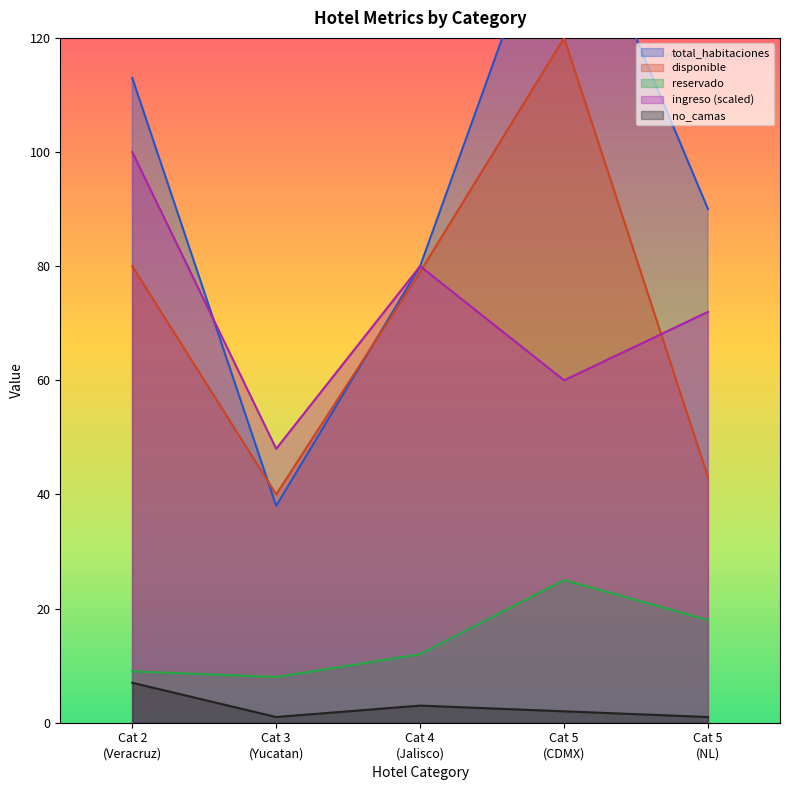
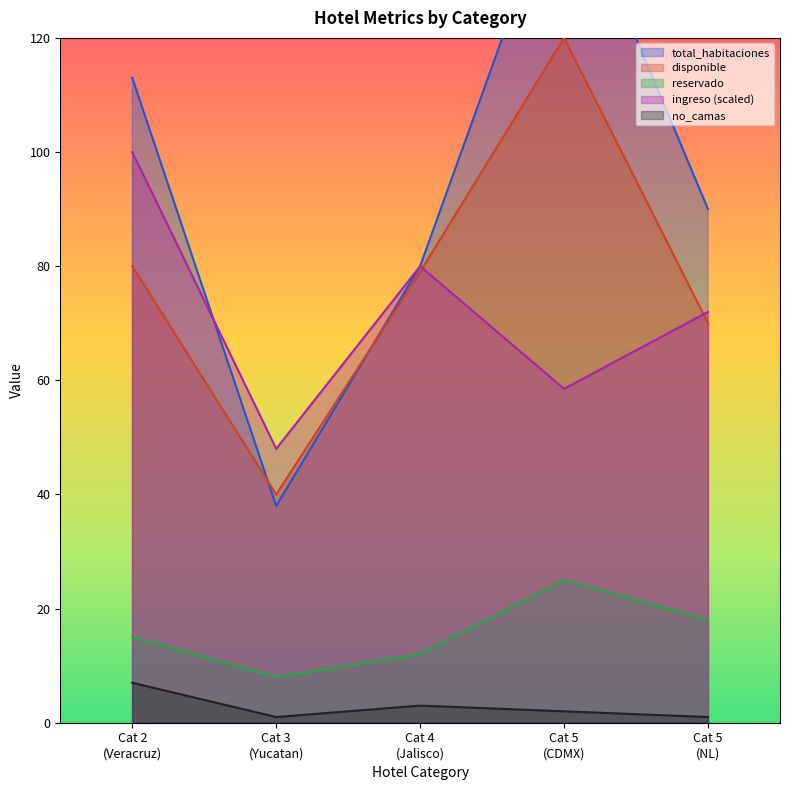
  {
    "total_habitaciones": {
      "Cat 2 (Veracruz)": 113,
      "Cat 3 (Yucatan)": 38,
      "Cat 5 (NL)": 90
    },
    "disponible": {
      "Cat 2 (Veracruz)": 80,
      "Cat 3 (Yucatan)": 40,
      "Cat 4 (Jalisco)": 79,
      "Cat 5 (CDMX)": 120,
-     "Cat 5 (NL)": 43
+     "Cat 5 (NL)": 70
    },
    "reservado": {
-     "Cat 2 (Veracruz)": 9,
+     "Cat 2 (Veracruz)": 15,
      "Cat 3 (Yucatan)": 8,
      "Cat 4 (Jalisco)": 12,
      "Cat 5 (CDMX)": 25,
      "Cat 5 (NL)": 18
    },
    "ingreso (scaled)": {
      "Cat 2 (Veracruz)": 100,
      "Cat 3 (Yucatan)": 48,
-     "Cat 5 (CDMX)": 60,
+     "Cat 5 (CDMX)": 59,
      "Cat 5 (NL)": 72
    },
    "no_camas": {
      "Cat 2 (Veracruz)": 7,
      "Cat 3 (Yucatan)": 1,
      "Cat 4 (Jalisco)": 3,
      "Cat 5 (CDMX)": 2,
      "Cat 5 (NL)": 1
    }
  }
